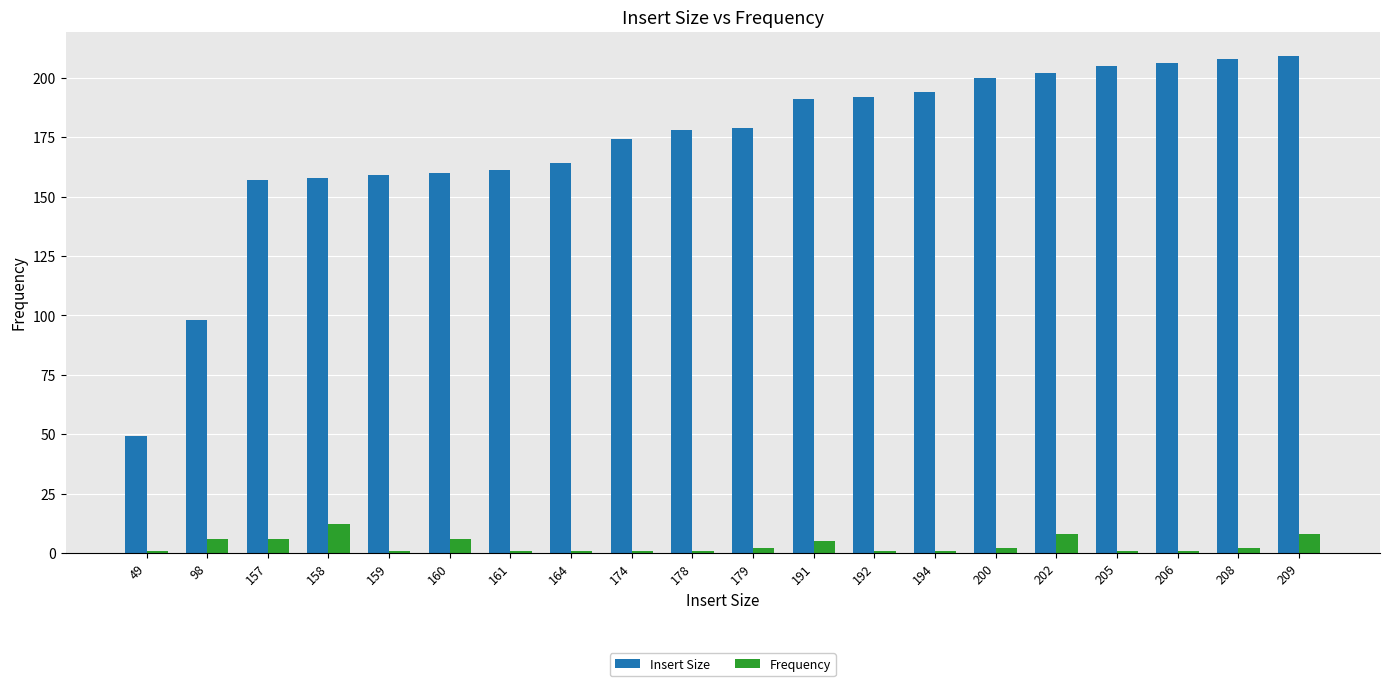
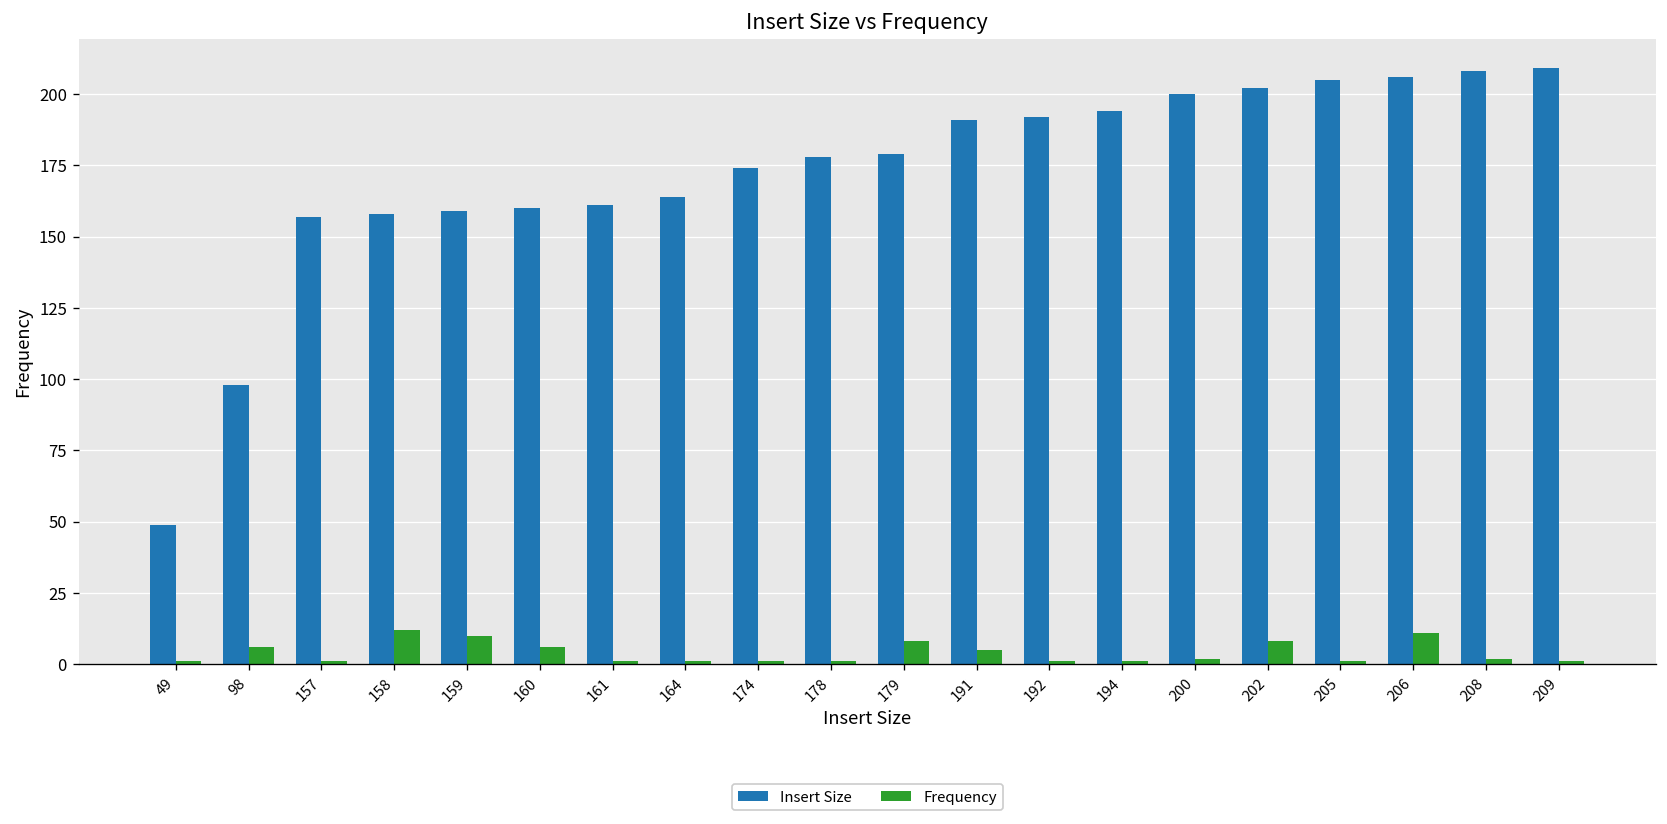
  {
    "Insert Size": {
      "49": 49,
      "98": 98,
      "157": 157,
      "158": 158,
      "159": 159,
      "160": 160,
      "161": 161,
      "164": 164,
      "174": 174,
      "178": 178,
      "179": 179,
      "191": 191,
      "192": 192,
      "194": 194,
      "200": 200,
      "202": 202,
      "205": 205,
      "206": 206,
      "208": 208,
      "209": 209
    },
    "Frequency": {
      "98": 6,
-     "157": 6,
+     "157": 1,
      "158": 12,
-     "159": 1,
+     "159": 10,
      "160": 6,
-     "179": 2,
+     "179": 8,
      "191": 5,
      "200": 2,
      "202": 8,
-     "206": 1,
+     "206": 11,
      "208": 2,
-     "209": 8
+     "209": 1
    }
  }
